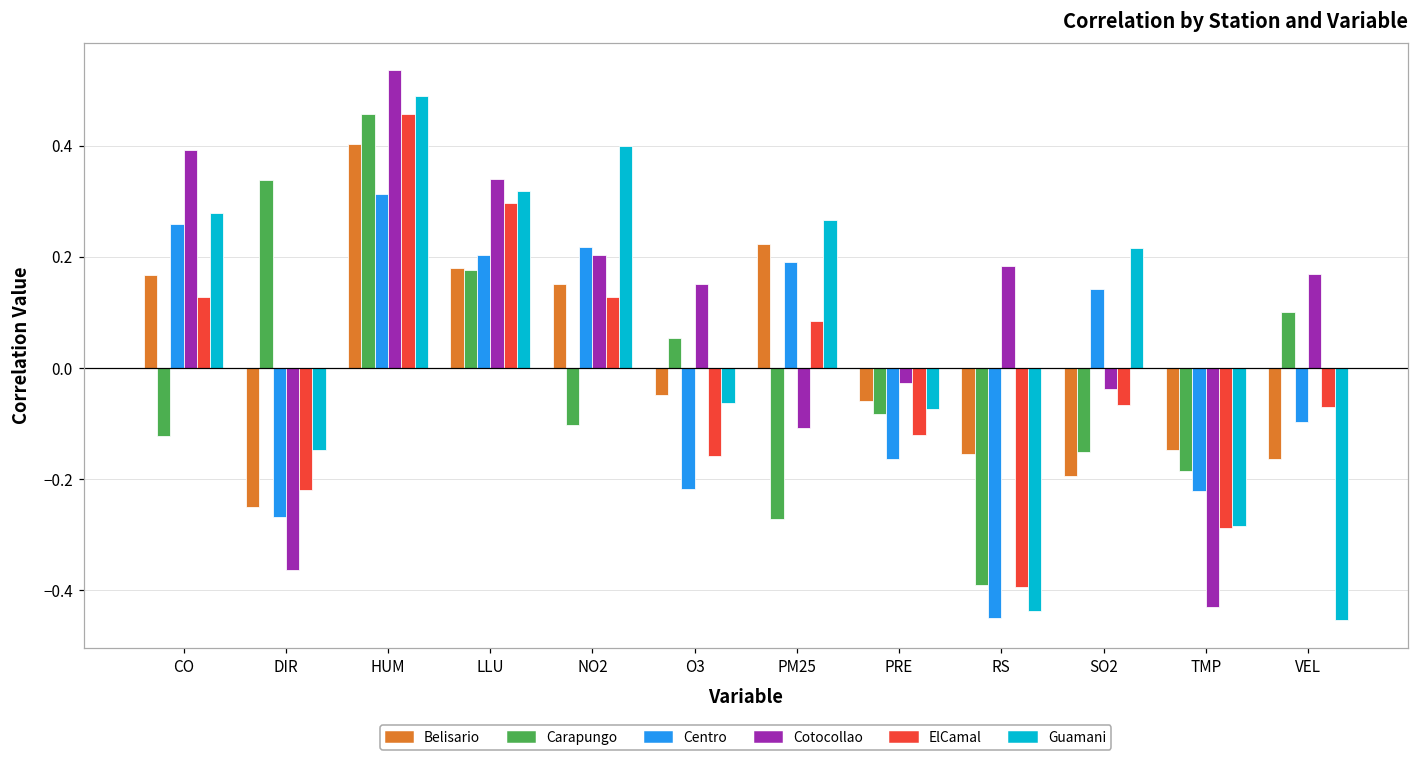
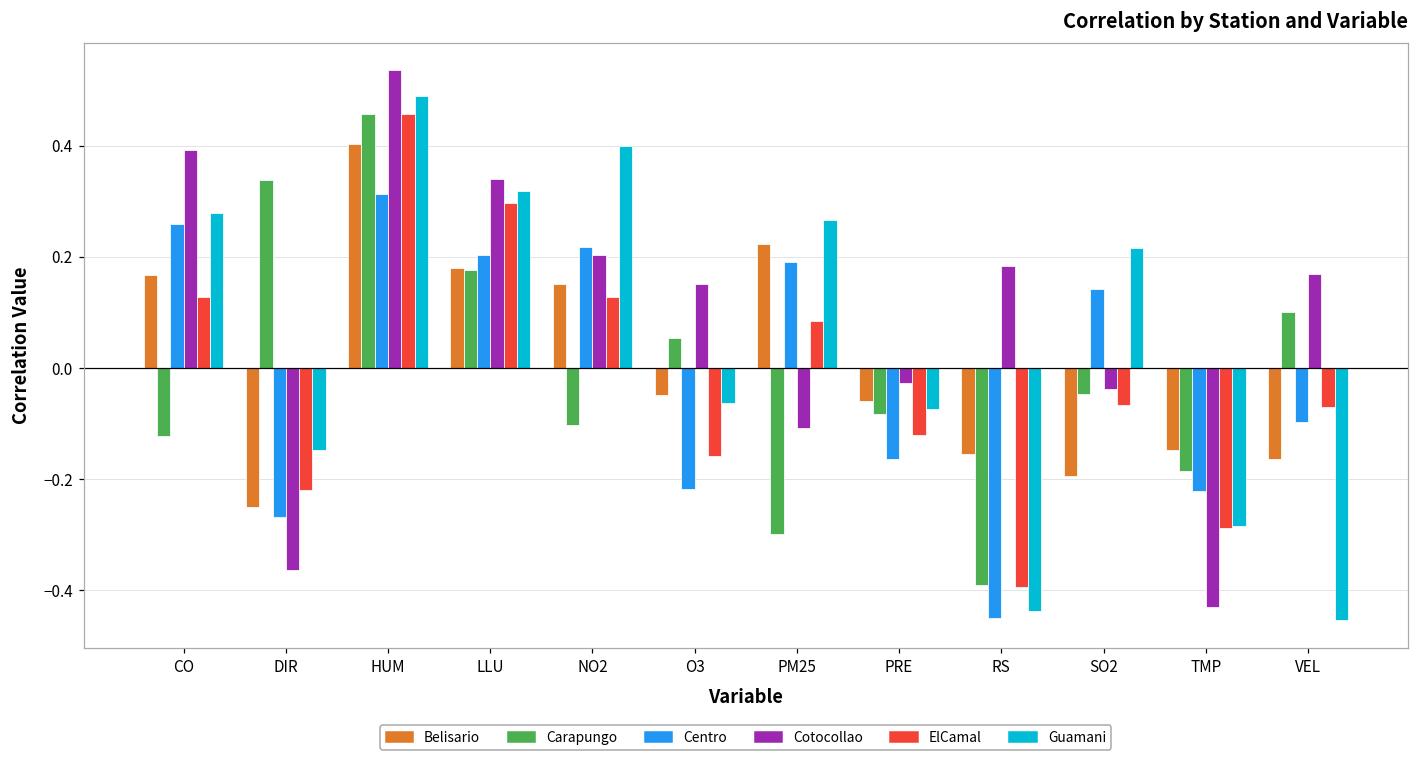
  {
    "Belisario": {
      "CO": 0.17,
      "DIR": -0.25,
      "HUM": 0.40,
      "LLU": 0.18,
      "NO2": 0.15,
      "O3": -0.05,
      "PM25": 0.22,
      "PRE": -0.06,
      "RS": -0.15,
      "SO2": -0.20,
      "TMP": -0.15,
      "VEL": -0.16
    },
    "Carapungo": {
      "CO": -0.12,
      "DIR": 0.34,
      "HUM": 0.46,
      "LLU": 0.18,
      "NO2": -0.10,
      "O3": 0.05,
-     "PM25": -0.27,
+     "PM25": -0.30,
      "PRE": -0.08,
      "RS": -0.39,
-     "SO2": -0.15,
+     "SO2": -0.05,
      "TMP": -0.19,
      "VEL": 0.10
    },
    "Cotocollao": {
      "CO": 0.39,
      "DIR": -0.36,
      "HUM": 0.54,
      "LLU": 0.34,
      "NO2": 0.20,
      "O3": 0.15,
      "PM25": -0.11,
      "PRE": -0.03,
      "RS": 0.18,
      "SO2": -0.04,
      "TMP": -0.43,
      "VEL": 0.17
    },
    "ElCamal": {
      "CO": 0.13,
      "DIR": -0.22,
      "HUM": 0.46,
      "LLU": 0.30,
      "NO2": 0.13,
      "O3": -0.16,
      "PM25": 0.08,
      "PRE": -0.12,
      "RS": -0.40,
      "SO2": -0.07,
      "TMP": -0.29,
      "VEL": -0.07
    }
  }
